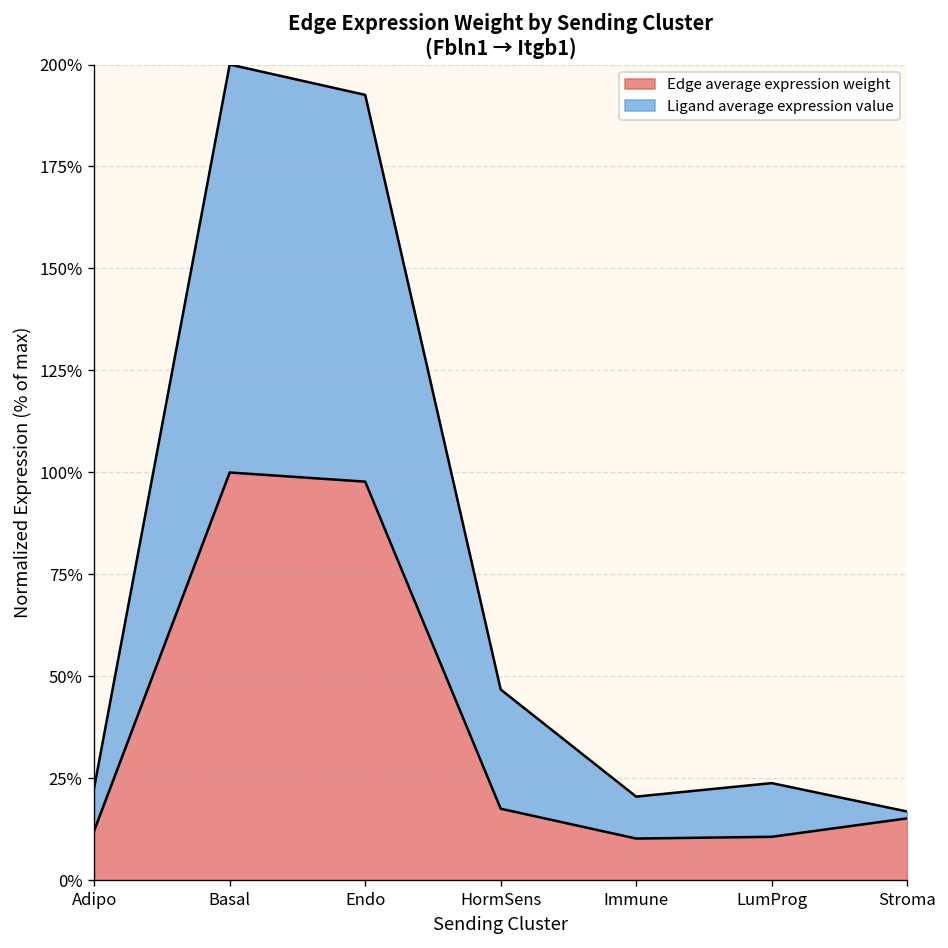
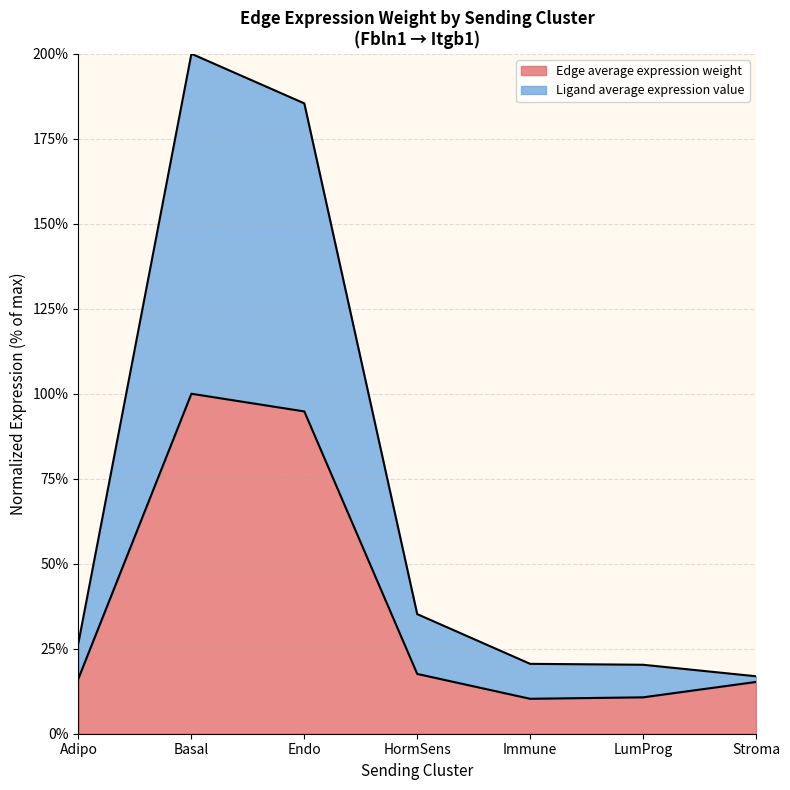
  {
    "Edge average expression weight": {
-     "Adipo": "12%",
+     "Adipo": "16%",
      "Basal": "100%",
-     "Endo": "98%",
+     "Endo": "95%",
      "HormSens": "18%",
      "Immune": "10%",
      "LumProg": "11%",
      "Stroma": "15%"
    },
    "Ligand average expression value": {
      "Adipo": "11%",
      "Basal": "100%",
-     "Endo": "95%",
-     "HormSens": "29%",
+     "Endo": "91%",
+     "HormSens": "18%",
      "Immune": "10%",
-     "LumProg": "13%",
+     "LumProg": "10%",
      "Stroma": "2%"
    }
  }
